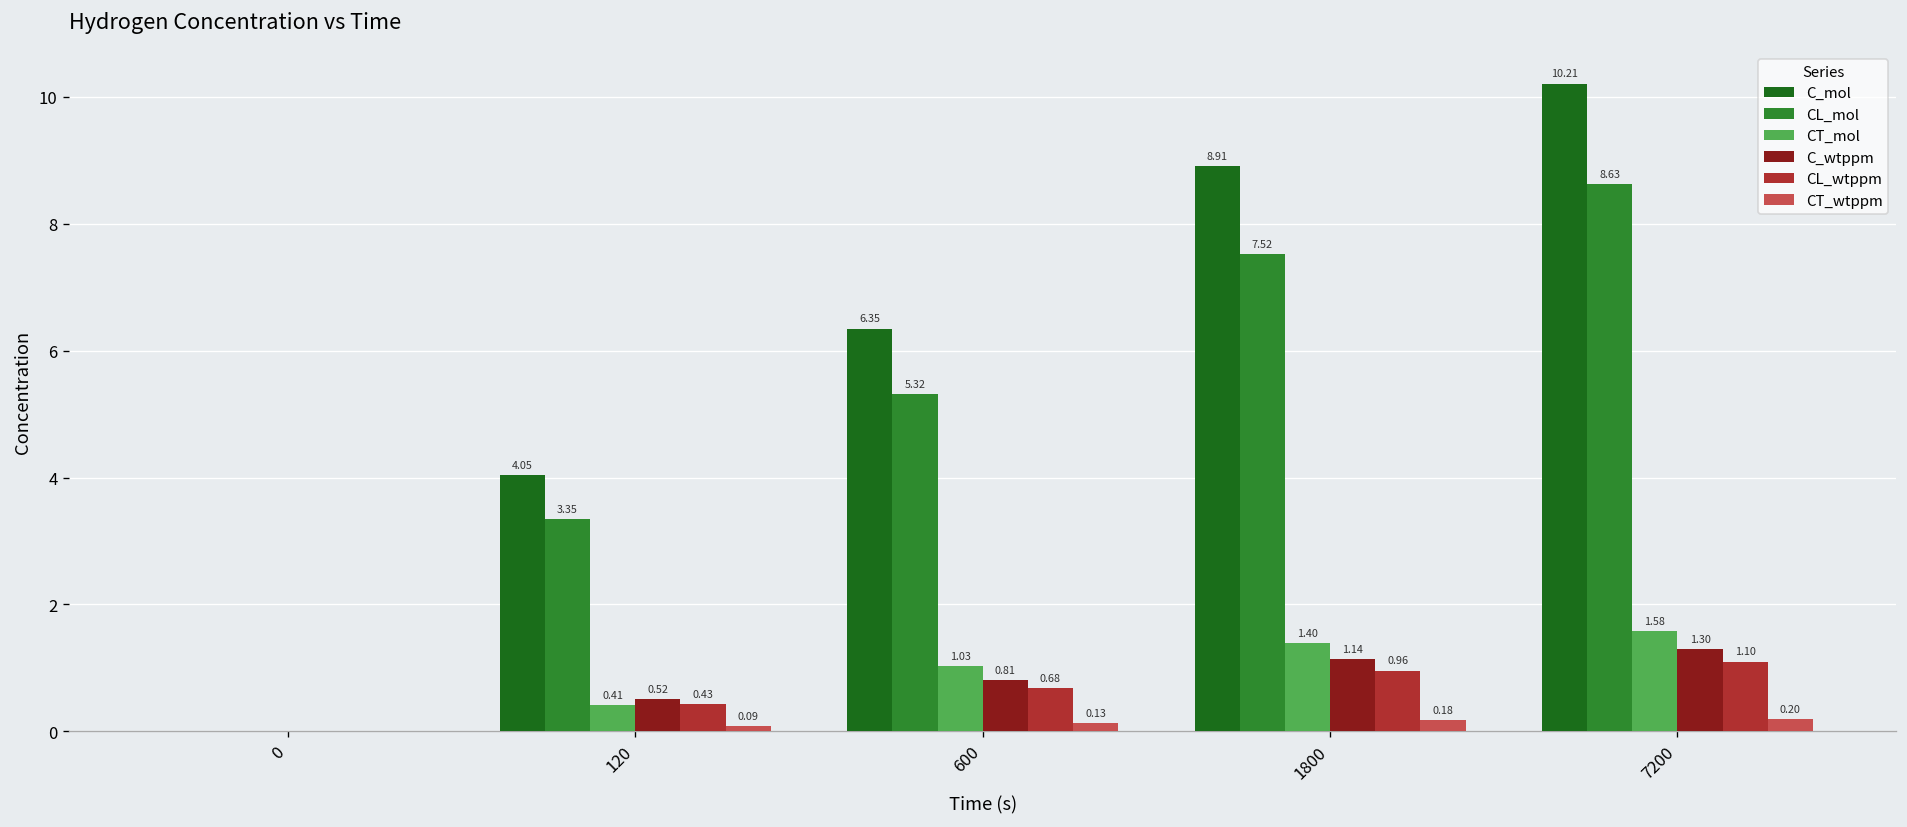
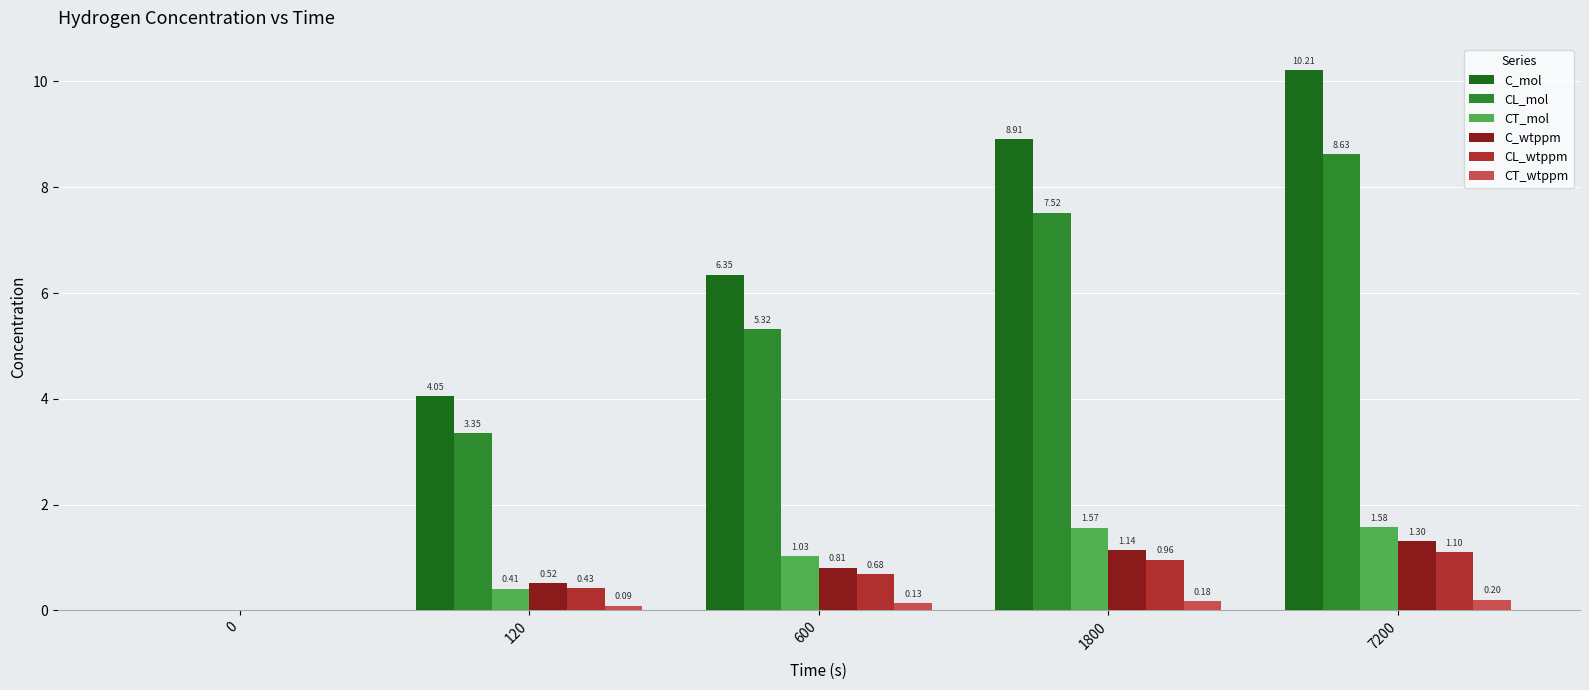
  {
    "CT_mol": {
      "120": 0.41,
      "600": 1.03,
-     "1800": 1.40,
+     "1800": 1.57,
      "7200": 1.58
    }
  }
